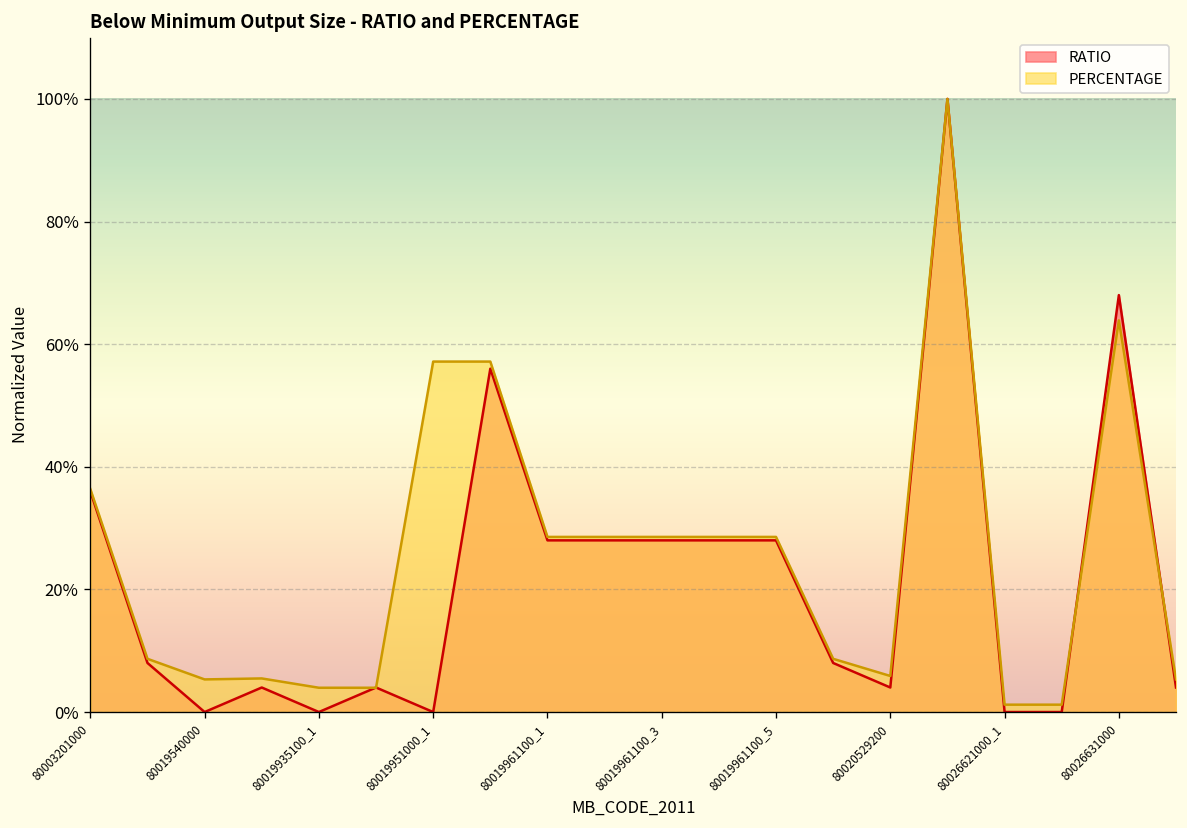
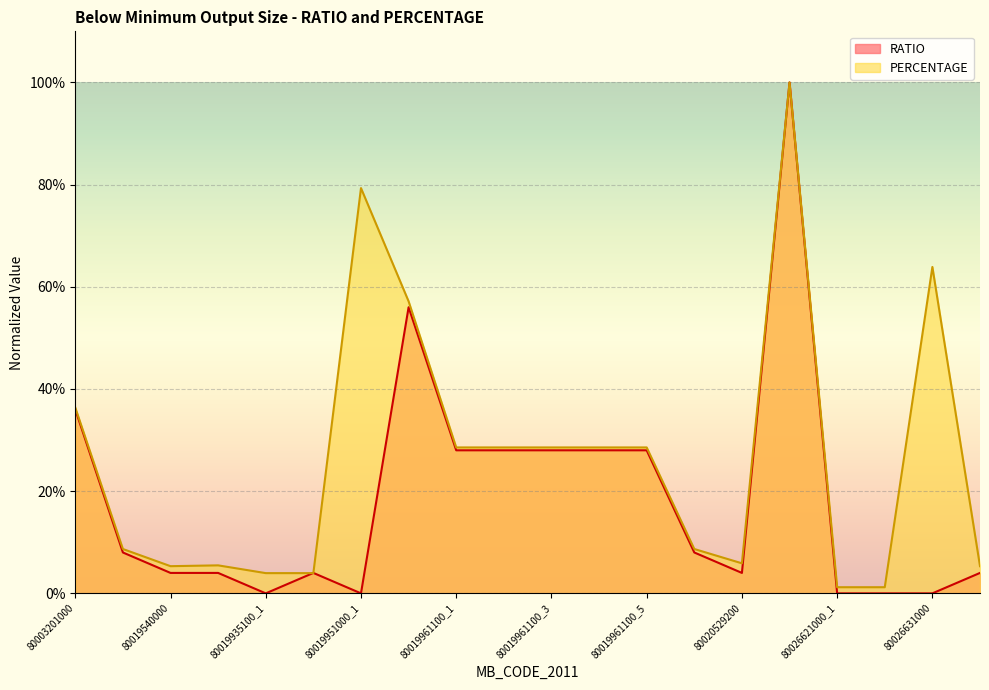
  {
    "RATIO": {
-     "80019540000": "0%",
+     "80019540000": "4%",
      "80019935100_1": "0%",
      "80019951000_1": "0%",
      "80019961100_1": "28%",
      "80019961100_3": "28%",
      "80019961100_5": "28%",
      "80020529200": "4%",
      "80026621000_1": "0%",
-     "80026631000": "68%"
+     "80026631000": "0%"
    },
    "PERCENTAGE": {
      "80019540000": "5%",
      "80019935100_1": "4%",
-     "80019951000_1": "57%",
+     "80019951000_1": "79%",
      "80019961100_1": "29%",
      "80019961100_3": "29%",
      "80019961100_5": "29%",
      "80020529200": "6%",
      "80026621000_1": "1%",
      "80026631000": "64%"
    }
  }
